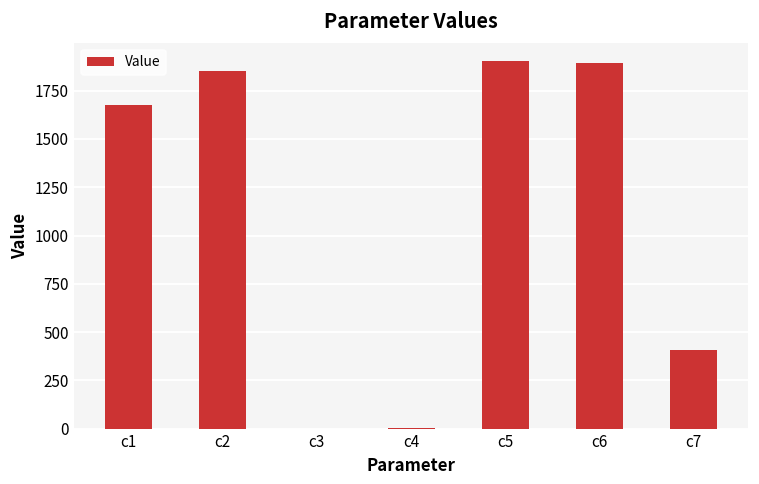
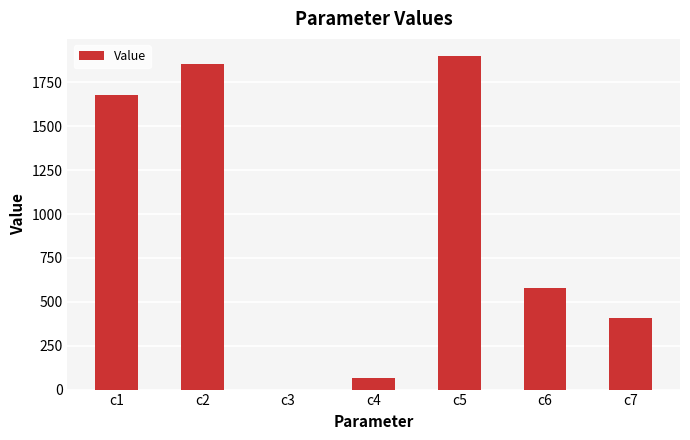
  {
    "c1": 1680,
    "c2": 1850,
-   "c4": 0,
+   "c4": 60,
    "c5": 1900,
-   "c6": 1890,
+   "c6": 580,
    "c7": 410
  }
